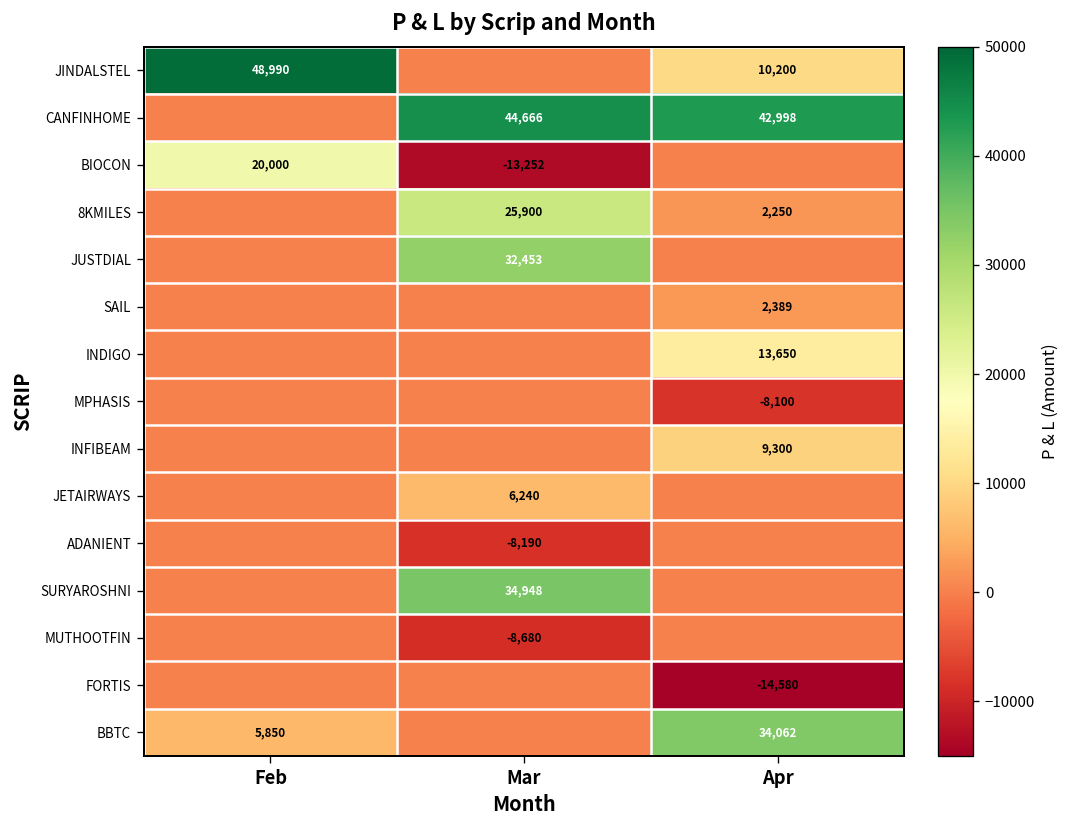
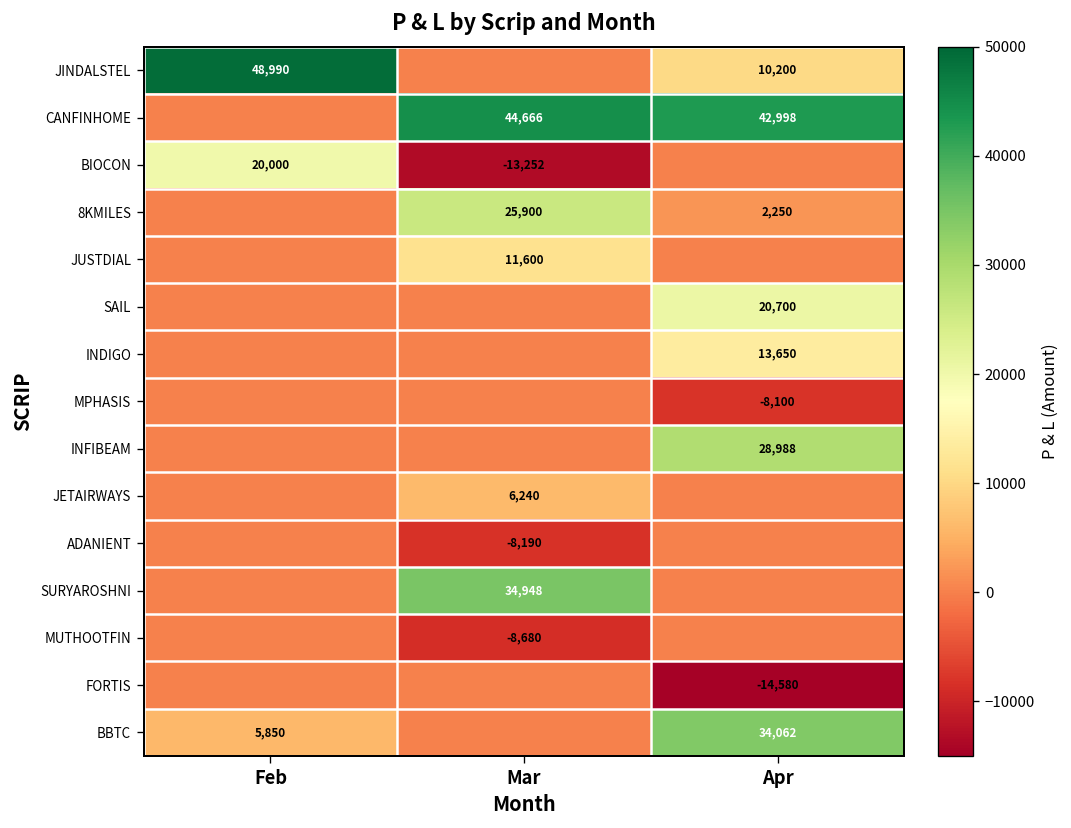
  {
    "JINDALSTEL": {
      "Feb": "48,990",
      "Apr": "10,200"
    },
    "CANFINHOME": {
      "Mar": "44,666",
      "Apr": "42,998"
    },
    "BIOCON": {
      "Feb": "20,000",
      "Mar": "-13,252"
    },
    "8KMILES": {
      "Mar": "25,900",
      "Apr": "2,250"
    },
    "JUSTDIAL": {
-     "Mar": "32,453"
+     "Mar": "11,600"
    },
    "SAIL": {
-     "Apr": "2,389"
+     "Apr": "20,700"
    },
    "INDIGO": {
      "Apr": "13,650"
    },
    "MPHASIS": {
      "Apr": "-8,100"
    },
    "INFIBEAM": {
-     "Apr": "9,300"
+     "Apr": "28,988"
    },
    "JETAIRWAYS": {
      "Mar": "6,240"
    },
    "ADANIENT": {
      "Mar": "-8,190"
    },
    "SURYAROSHNI": {
      "Mar": "34,948"
    },
    "MUTHOOTFIN": {
      "Mar": "-8,680"
    },
    "FORTIS": {
      "Apr": "-14,580"
    },
    "BBTC": {
      "Feb": "5,850",
      "Apr": "34,062"
    }
  }
